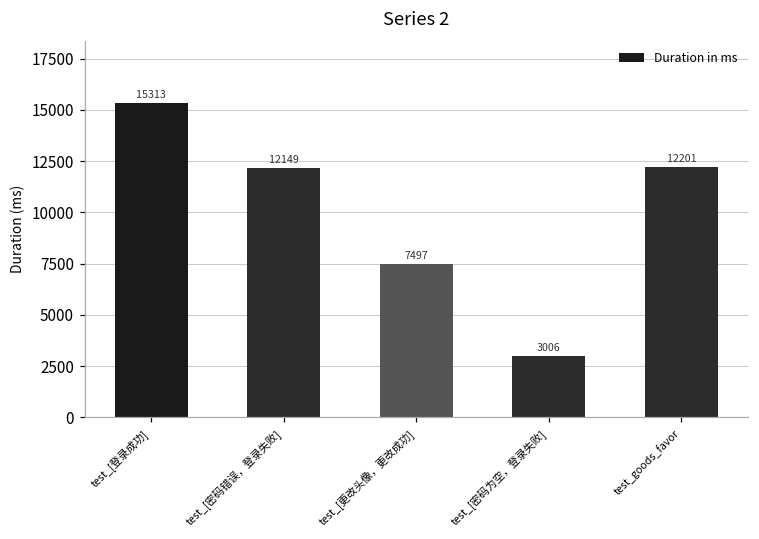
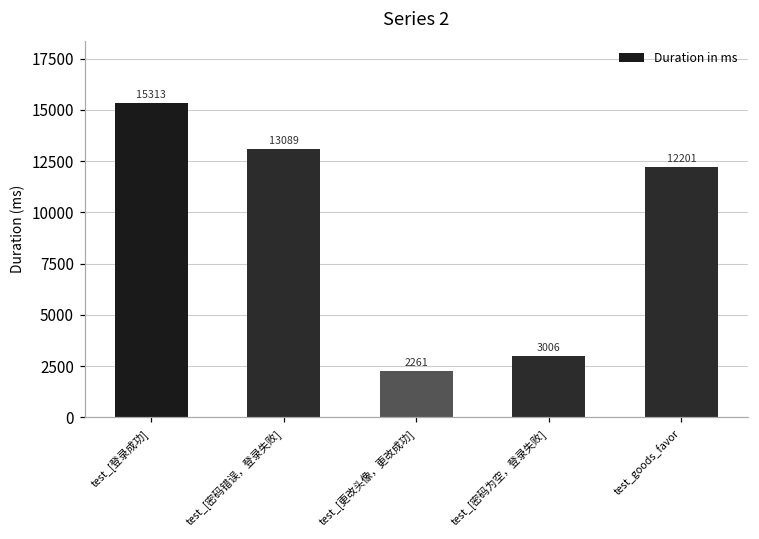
  {
    "test_[登录成功]": 15313,
-   "test_[密码错误，登录失败]": 12149,
-   "test_[更改头像，更改成功]": 7497,
+   "test_[密码错误，登录失败]": 13089,
+   "test_[更改头像，更改成功]": 2261,
    "test_[密码为空，登录失败]": 3006,
    "test_goods_favor": 12201
  }
